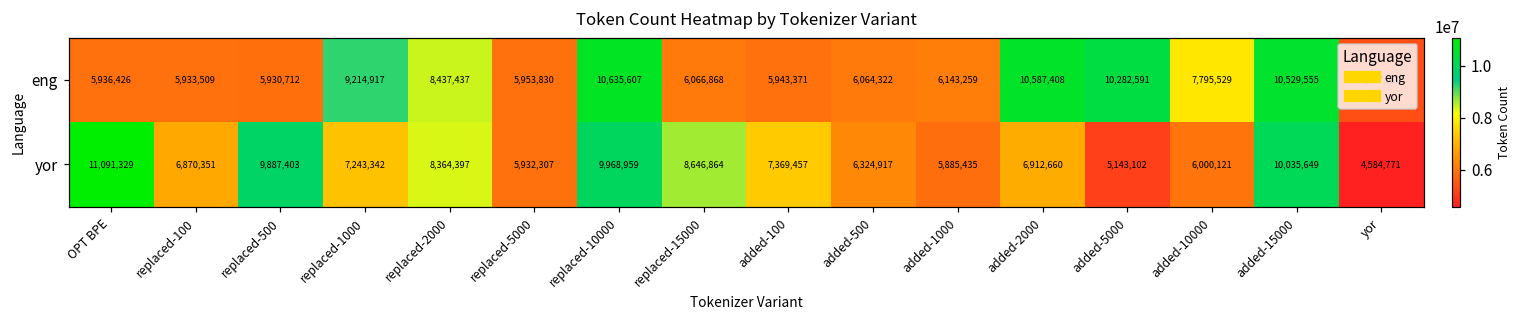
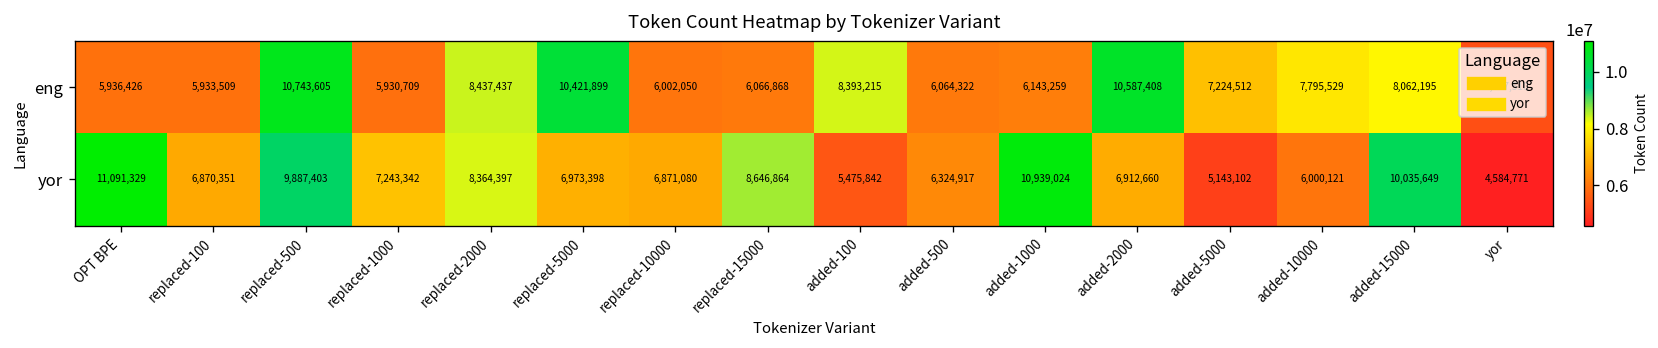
  {
    "eng": {
      "OPT BPE": "5,936,426",
      "replaced-100": "5,933,509",
-     "replaced-500": "5,930,712",
-     "replaced-1000": "9,214,917",
+     "replaced-500": "10,743,605",
+     "replaced-1000": "5,930,709",
      "replaced-2000": "8,437,437",
-     "replaced-5000": "5,953,830",
-     "replaced-10000": "10,635,607",
+     "replaced-5000": "10,421,899",
+     "replaced-10000": "6,002,050",
      "replaced-15000": "6,066,868",
-     "added-100": "5,943,371",
+     "added-100": "8,393,215",
      "added-500": "6,064,322",
      "added-1000": "6,143,259",
      "added-2000": "10,587,408",
-     "added-5000": "10,282,591",
+     "added-5000": "7,224,512",
      "added-10000": "7,795,529",
-     "added-15000": "10,529,555"
+     "added-15000": "8,062,195"
    },
    "yor": {
      "OPT BPE": "11,091,329",
      "replaced-100": "6,870,351",
      "replaced-500": "9,887,403",
      "replaced-1000": "7,243,342",
      "replaced-2000": "8,364,397",
-     "replaced-5000": "5,932,307",
-     "replaced-10000": "9,968,959",
+     "replaced-5000": "6,973,398",
+     "replaced-10000": "6,871,080",
      "replaced-15000": "8,646,864",
-     "added-100": "7,369,457",
+     "added-100": "5,475,842",
      "added-500": "6,324,917",
-     "added-1000": "5,885,435",
+     "added-1000": "10,939,024",
      "added-2000": "6,912,660",
      "added-5000": "5,143,102",
      "added-10000": "6,000,121",
      "added-15000": "10,035,649",
      "yor": "4,584,771"
    }
  }
